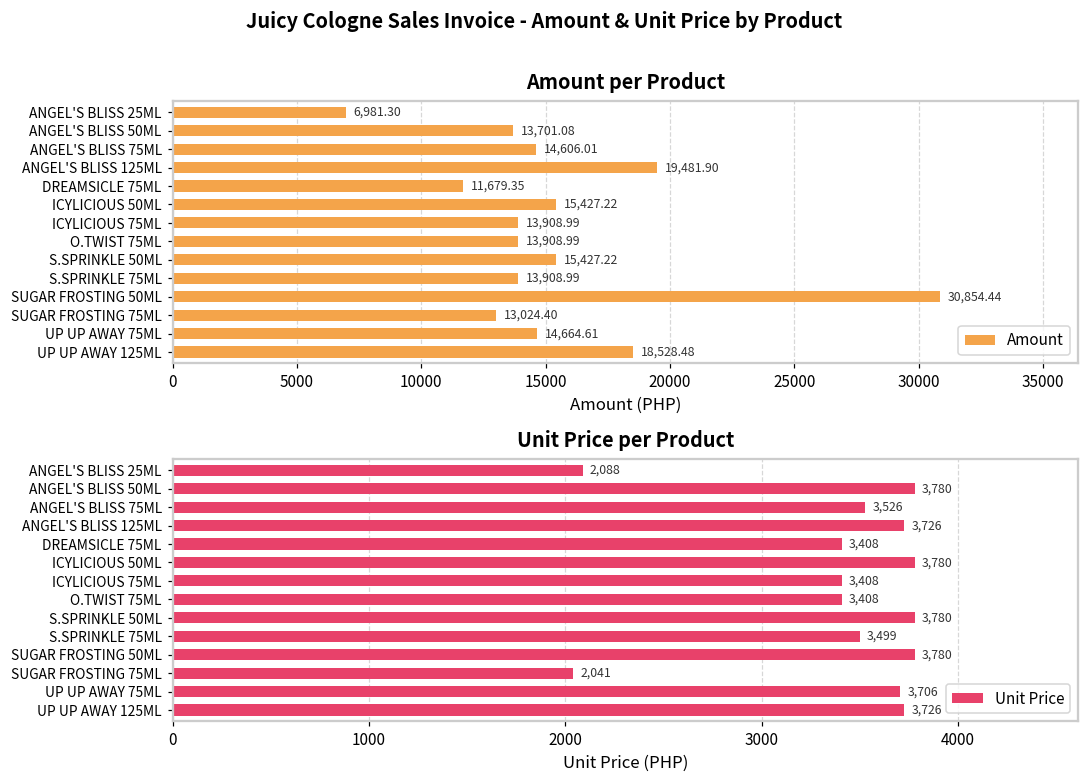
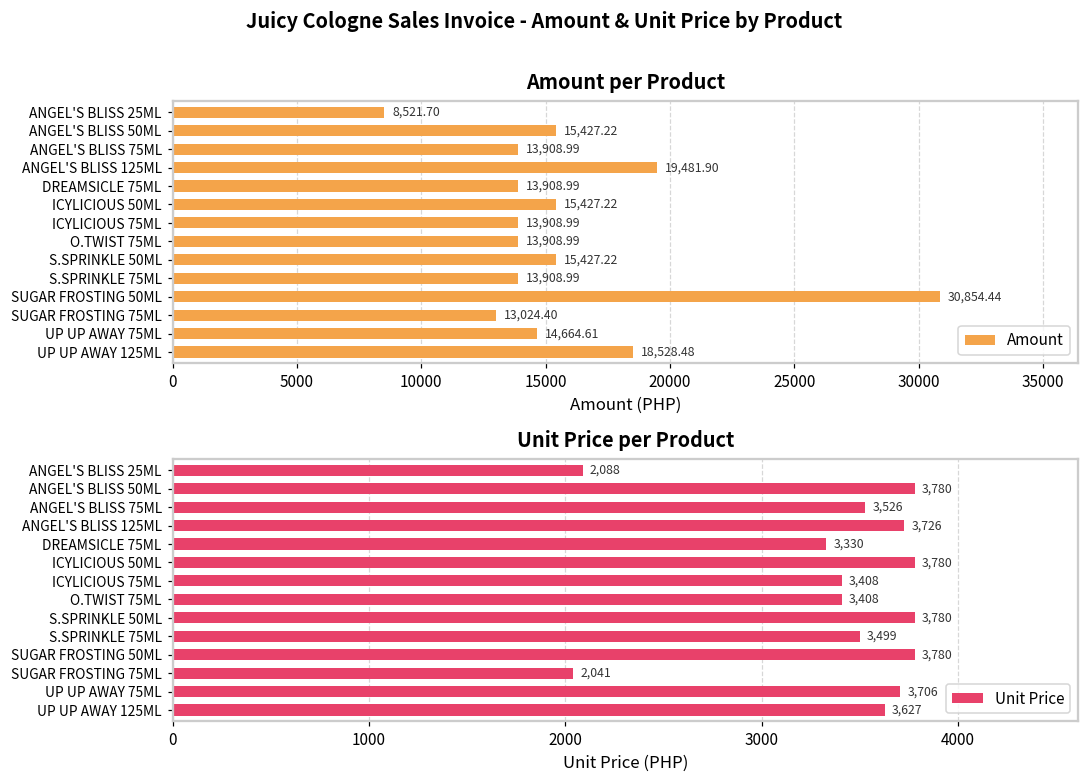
  {
    "Amount per Product": {
-     "ANGEL'S BLISS 25ML": "6,981.30",
-     "ANGEL'S BLISS 50ML": "13,701.08",
-     "ANGEL'S BLISS 75ML": "14,606.01",
+     "ANGEL'S BLISS 25ML": "8,521.70",
+     "ANGEL'S BLISS 50ML": "15,427.22",
+     "ANGEL'S BLISS 75ML": "13,908.99",
      "ANGEL'S BLISS 125ML": "19,481.90",
-     "DREAMSICLE 75ML": "11,679.35",
+     "DREAMSICLE 75ML": "13,908.99",
      "ICYLICIOUS 50ML": "15,427.22",
      "ICYLICIOUS 75ML": "13,908.99",
      "O.TWIST 75ML": "13,908.99",
      "S.SPRINKLE 50ML": "15,427.22",
      "S.SPRINKLE 75ML": "13,908.99",
      "SUGAR FROSTING 50ML": "30,854.44",
      "SUGAR FROSTING 75ML": "13,024.40",
      "UP UP AWAY 75ML": "14,664.61",
      "UP UP AWAY 125ML": "18,528.48"
    },
    "Unit Price per Product": {
      "ANGEL'S BLISS 25ML": "2,088",
      "ANGEL'S BLISS 50ML": "3,780",
      "ANGEL'S BLISS 75ML": "3,526",
      "ANGEL'S BLISS 125ML": "3,726",
-     "DREAMSICLE 75ML": "3,408",
+     "DREAMSICLE 75ML": "3,330",
      "ICYLICIOUS 50ML": "3,780",
      "ICYLICIOUS 75ML": "3,408",
      "O.TWIST 75ML": "3,408",
      "S.SPRINKLE 50ML": "3,780",
      "S.SPRINKLE 75ML": "3,499",
      "SUGAR FROSTING 50ML": "3,780",
      "SUGAR FROSTING 75ML": "2,041",
      "UP UP AWAY 75ML": "3,706",
-     "UP UP AWAY 125ML": "3,726"
+     "UP UP AWAY 125ML": "3,627"
    }
  }
